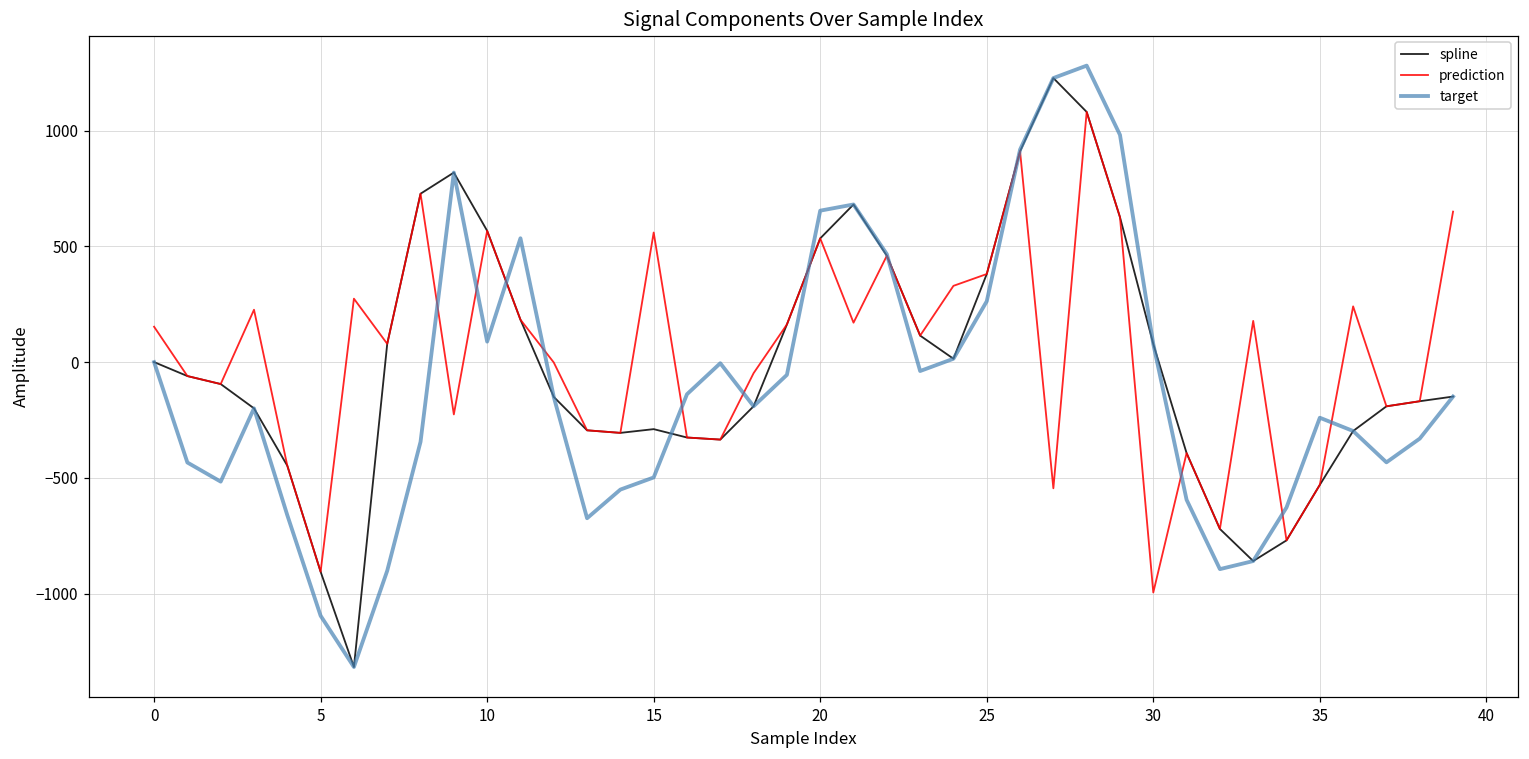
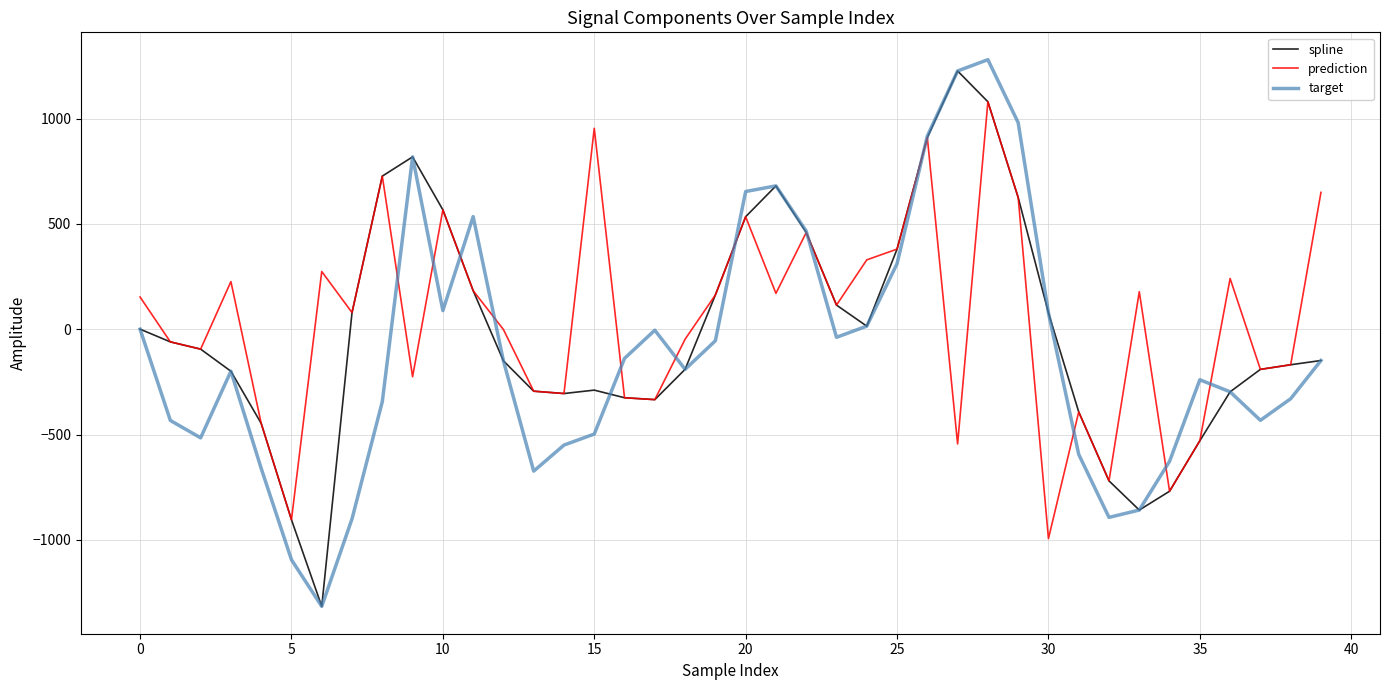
  {
    "spline": {
      "15": -290
    },
    "prediction": {
      "0": 150,
-     "15": 560,
+     "15": 950,
      "30": -990
    },
    "target": {
      "5": -1090,
      "10": 90,
      "15": -500,
      "20": 650,
-     "25": 260,
+     "25": 310,
      "35": -240
    }
  }
